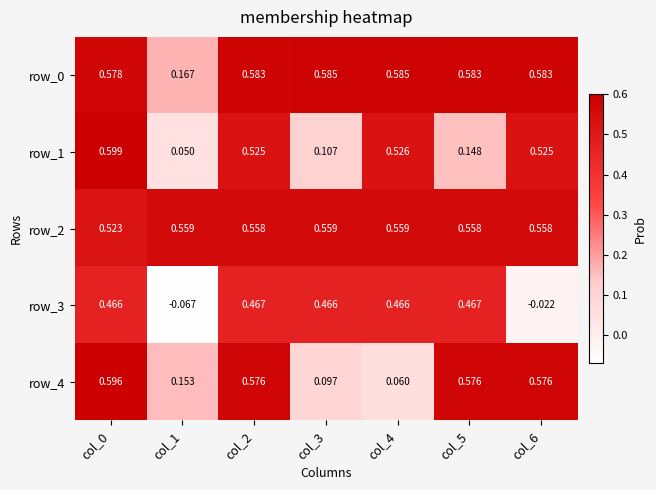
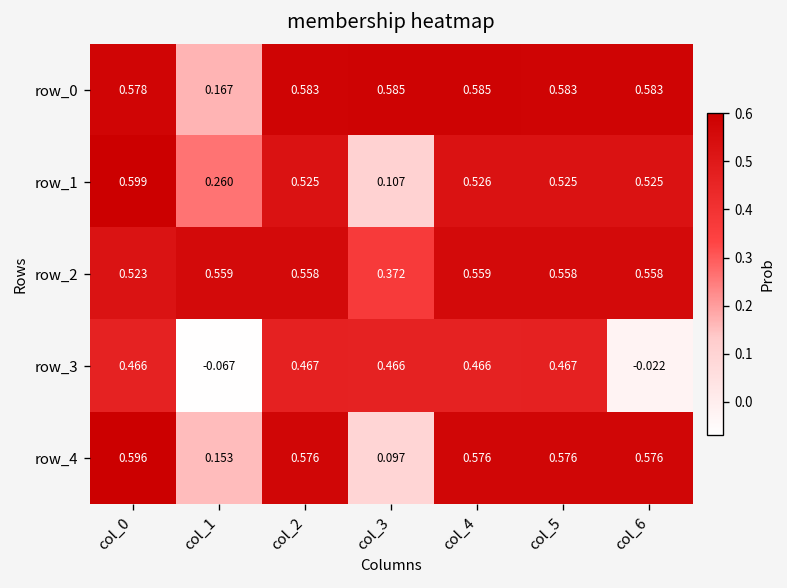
  {
    "row_0": {
      "col_0": 0.578,
      "col_1": 0.167,
      "col_2": 0.583,
      "col_3": 0.585,
      "col_4": 0.585,
      "col_5": 0.583,
      "col_6": 0.583
    },
    "row_1": {
      "col_0": 0.599,
-     "col_1": 0.050,
+     "col_1": 0.260,
      "col_2": 0.525,
      "col_3": 0.107,
      "col_4": 0.526,
-     "col_5": 0.148,
+     "col_5": 0.525,
      "col_6": 0.525
    },
    "row_2": {
      "col_0": 0.523,
      "col_1": 0.559,
      "col_2": 0.558,
-     "col_3": 0.559,
+     "col_3": 0.372,
      "col_4": 0.559,
      "col_5": 0.558,
      "col_6": 0.558
    },
    "row_3": {
      "col_0": 0.466,
      "col_1": -0.067,
      "col_2": 0.467,
      "col_3": 0.466,
      "col_4": 0.466,
      "col_5": 0.467,
      "col_6": -0.022
    },
    "row_4": {
      "col_0": 0.596,
      "col_1": 0.153,
      "col_2": 0.576,
      "col_3": 0.097,
-     "col_4": 0.060,
+     "col_4": 0.576,
      "col_5": 0.576,
      "col_6": 0.576
    }
  }
